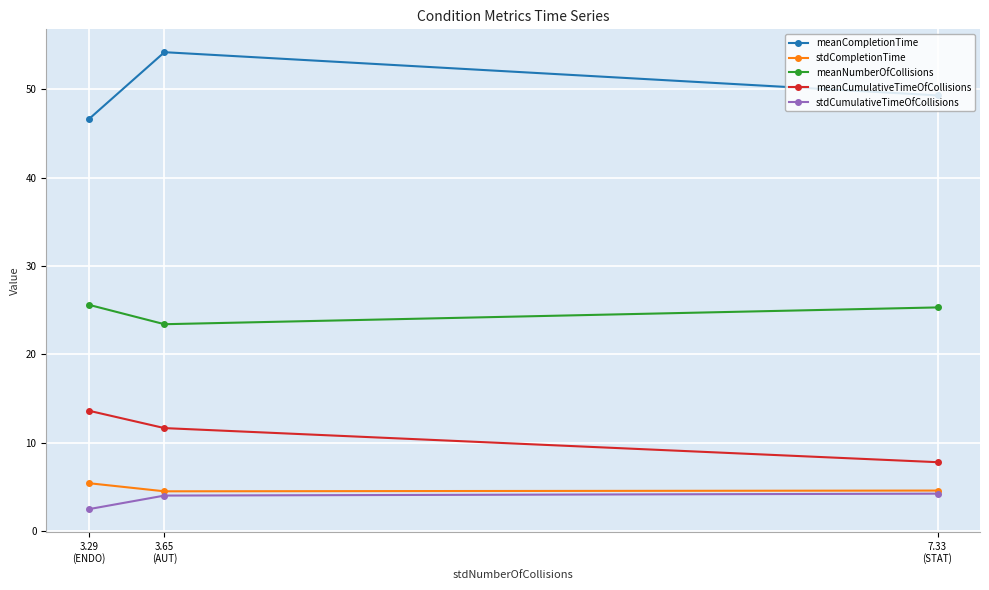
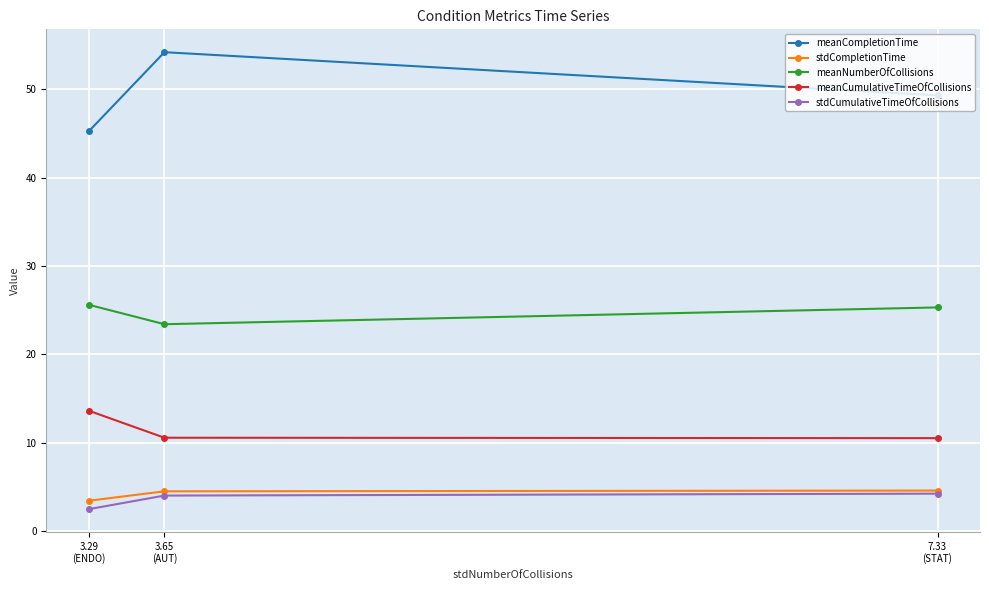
  {
    "meanCompletionTime": {
-     "3.29 (ENDO)": 47,
+     "3.29 (ENDO)": 45,
      "3.65 (AUT)": 54
    },
    "stdCompletionTime": {
-     "3.29 (ENDO)": 5,
+     "3.29 (ENDO)": 3,
      "3.65 (AUT)": 4,
      "7.33 (STAT)": 5
    },
    "meanNumberOfCollisions": {
      "3.29 (ENDO)": 26,
      "3.65 (AUT)": 23,
      "7.33 (STAT)": 25
    },
    "meanCumulativeTimeOfCollisions": {
      "3.29 (ENDO)": 14,
-     "3.65 (AUT)": 12,
-     "7.33 (STAT)": 8
+     "3.65 (AUT)": 11,
+     "7.33 (STAT)": 11
    },
    "stdCumulativeTimeOfCollisions": {
      "3.29 (ENDO)": 2,
      "3.65 (AUT)": 4,
      "7.33 (STAT)": 4
    }
  }
